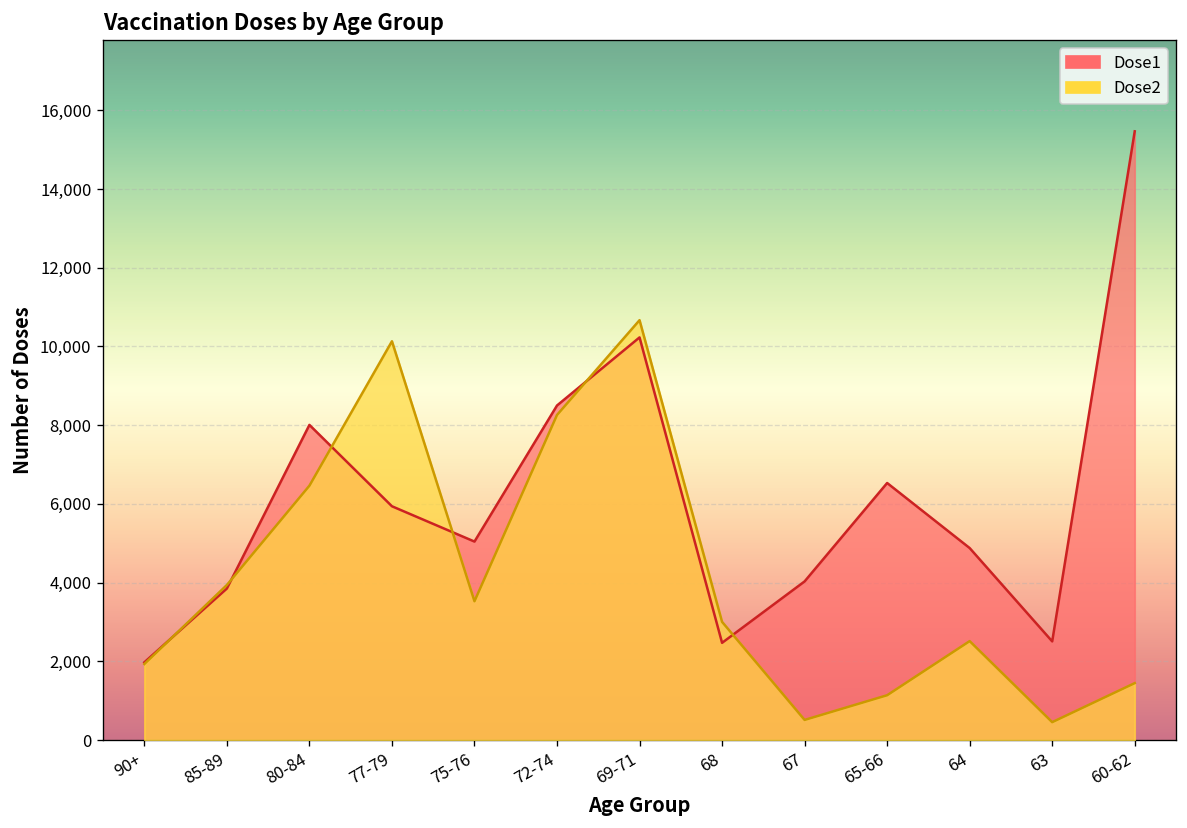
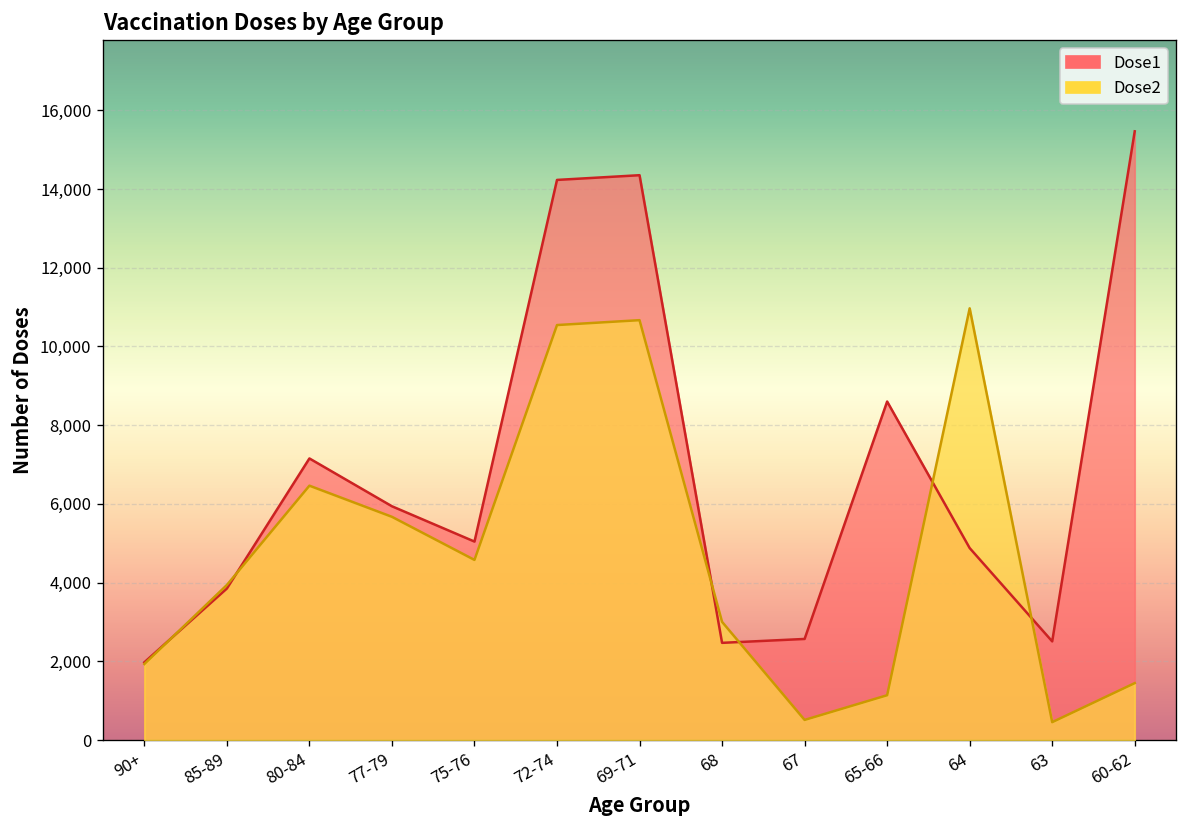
  {
    "Dose1": {
      "85-89": "3,900",
-     "80-84": "8,000",
+     "80-84": "7,200",
      "77-79": "5,900",
      "75-76": "5,000",
-     "72-74": "8,500",
-     "69-71": "10,200",
+     "72-74": "14,200",
+     "69-71": "14,400",
      "68": "2,500",
-     "67": "4,000",
-     "65-66": "6,500",
+     "67": "2,600",
+     "65-66": "8,600",
      "64": "4,900",
      "63": "2,500",
      "60-62": "15,500"
    },
    "Dose2": {
      "85-89": "3,900",
      "80-84": "6,500",
-     "77-79": "10,100",
-     "75-76": "3,500",
-     "72-74": "8,300",
+     "77-79": "5,700",
+     "75-76": "4,600",
+     "72-74": "10,500",
      "69-71": "10,700",
      "68": "3,000",
      "67": "500",
      "65-66": "1,100",
-     "64": "2,500",
+     "64": "11,000",
      "63": "500",
      "60-62": "1,400"
    }
  }
